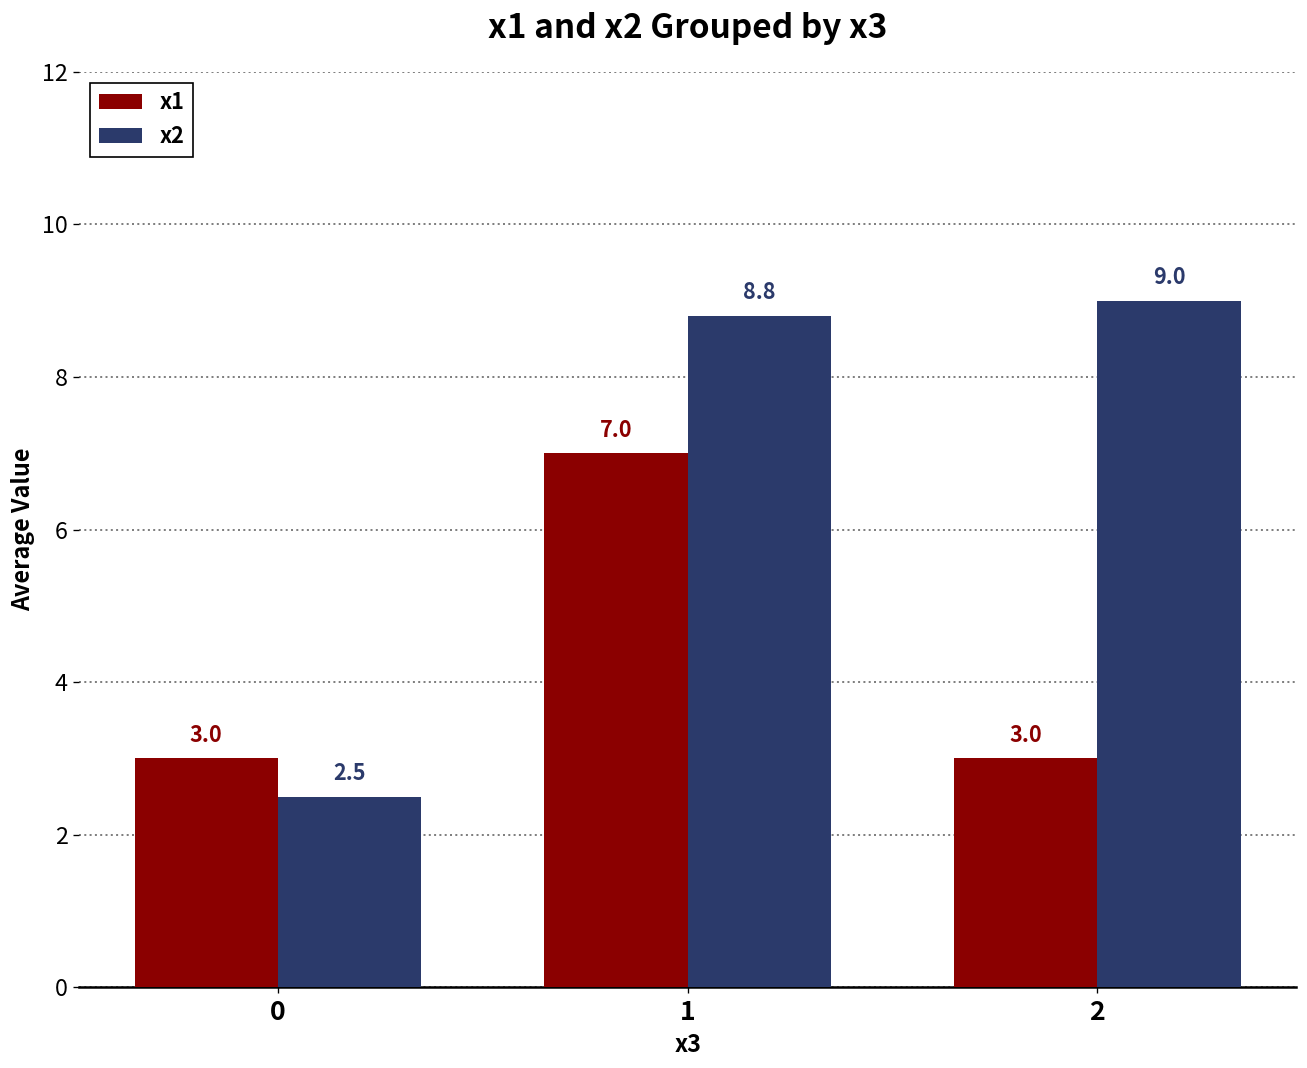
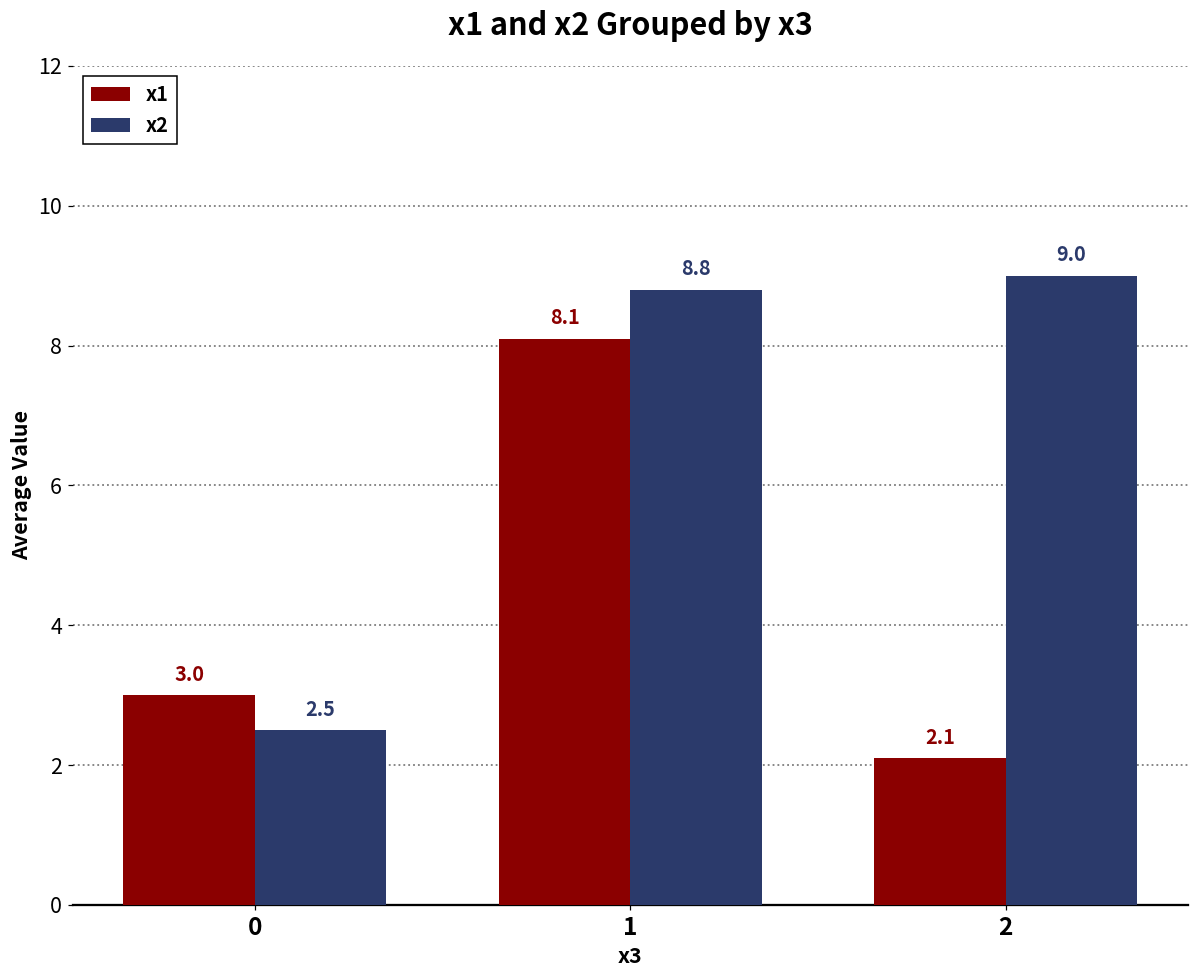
  {
    "x1": {
      "0": 3.0,
-     "1": 7.0,
-     "2": 3.0
+     "1": 8.1,
+     "2": 2.1
    },
    "x2": {
      "0": 2.5,
      "1": 8.8,
      "2": 9.0
    }
  }
